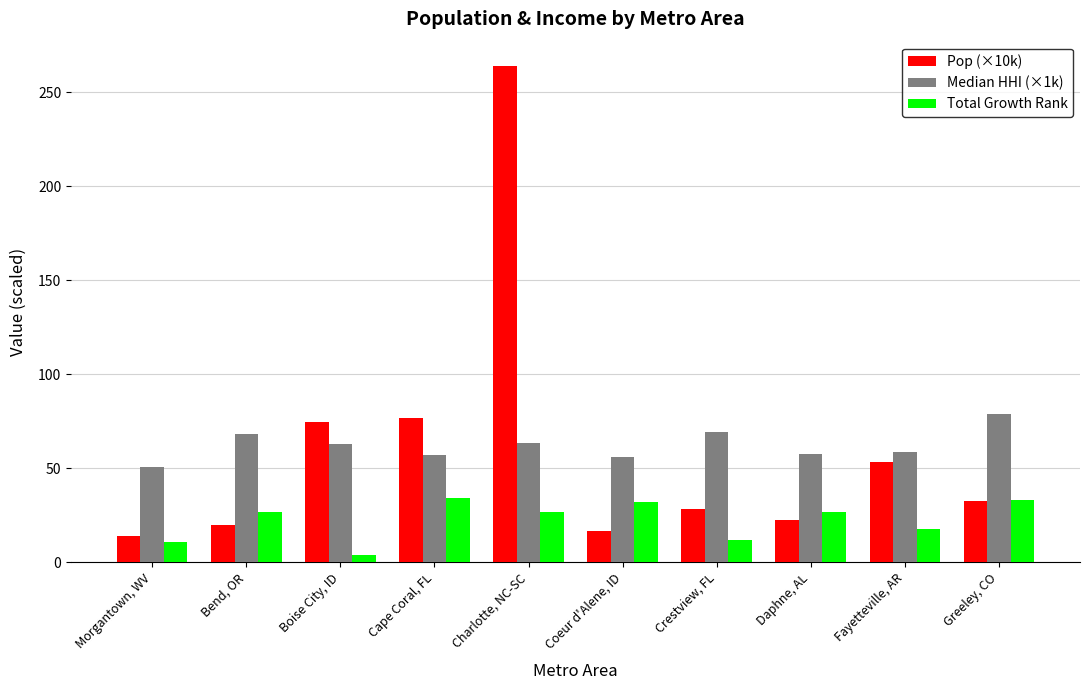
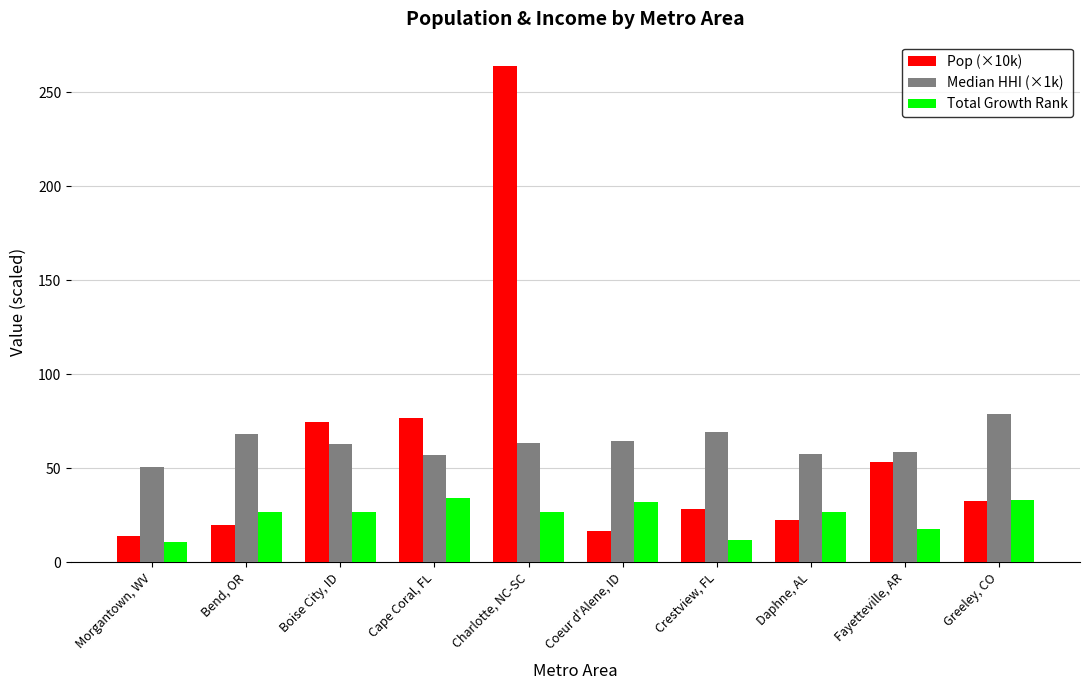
  {
    "Pop (×10k)": {
      "Morgantown, WV": 14,
      "Bend, OR": 20,
      "Boise City, ID": 75,
      "Cape Coral, FL": 77,
      "Charlotte, NC-SC": 264,
      "Coeur d'Alene, ID": 17,
      "Crestview, FL": 28,
      "Daphne, AL": 22,
      "Fayetteville, AR": 53,
      "Greeley, CO": 32
    },
    "Median HHI (×1k)": {
      "Morgantown, WV": 51,
      "Bend, OR": 68,
      "Boise City, ID": 63,
      "Cape Coral, FL": 57,
      "Charlotte, NC-SC": 63,
-     "Coeur d'Alene, ID": 56,
+     "Coeur d'Alene, ID": 65,
      "Crestview, FL": 69,
      "Daphne, AL": 58,
      "Fayetteville, AR": 59,
      "Greeley, CO": 79
    },
    "Total Growth Rank": {
      "Morgantown, WV": 11,
      "Bend, OR": 27,
-     "Boise City, ID": 4,
+     "Boise City, ID": 27,
      "Cape Coral, FL": 34,
      "Charlotte, NC-SC": 27,
      "Coeur d'Alene, ID": 32,
      "Crestview, FL": 12,
      "Daphne, AL": 27,
      "Fayetteville, AR": 18,
      "Greeley, CO": 33
    }
  }
